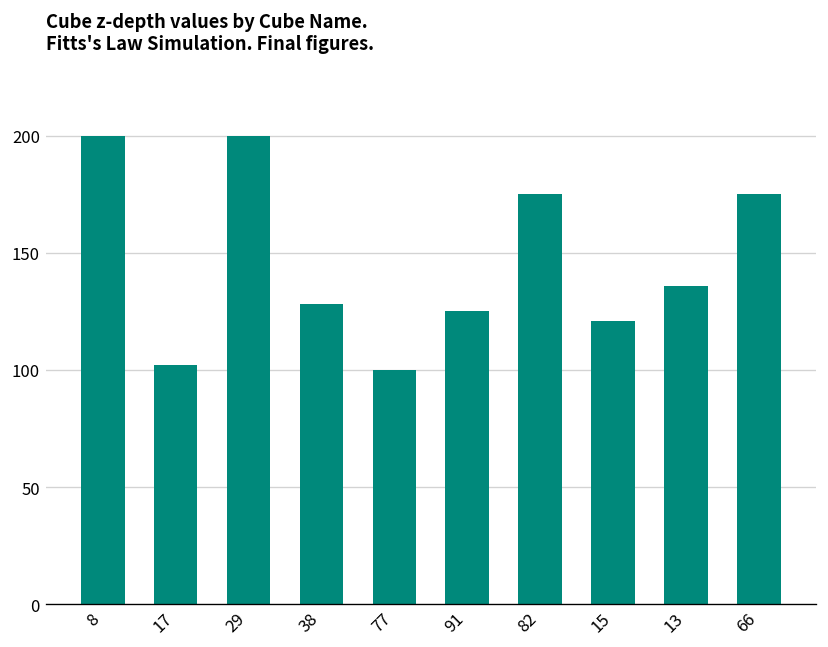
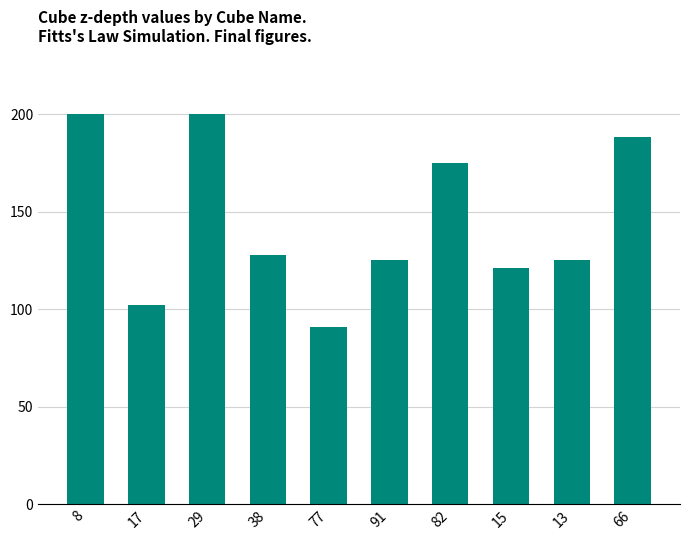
  {
    "8": 200,
    "17": 102,
    "29": 200,
    "38": 128,
-   "77": 100,
+   "77": 91,
    "91": 125,
    "82": 175,
    "15": 121,
-   "13": 136,
-   "66": 175
+   "13": 125,
+   "66": 188
  }
